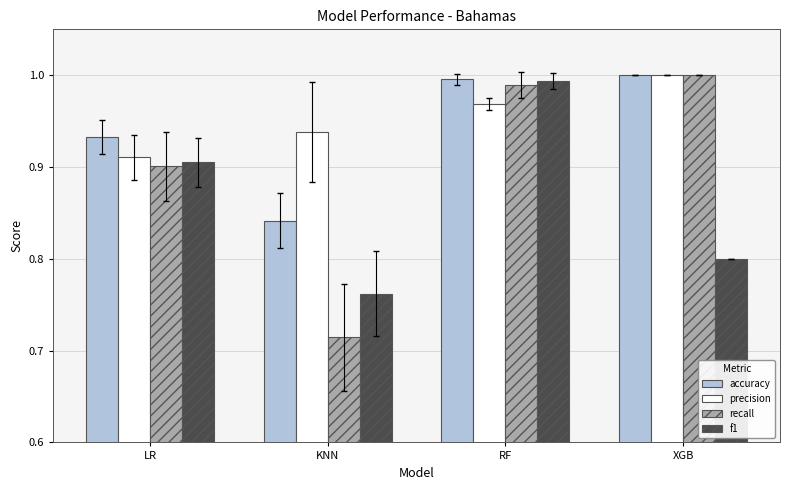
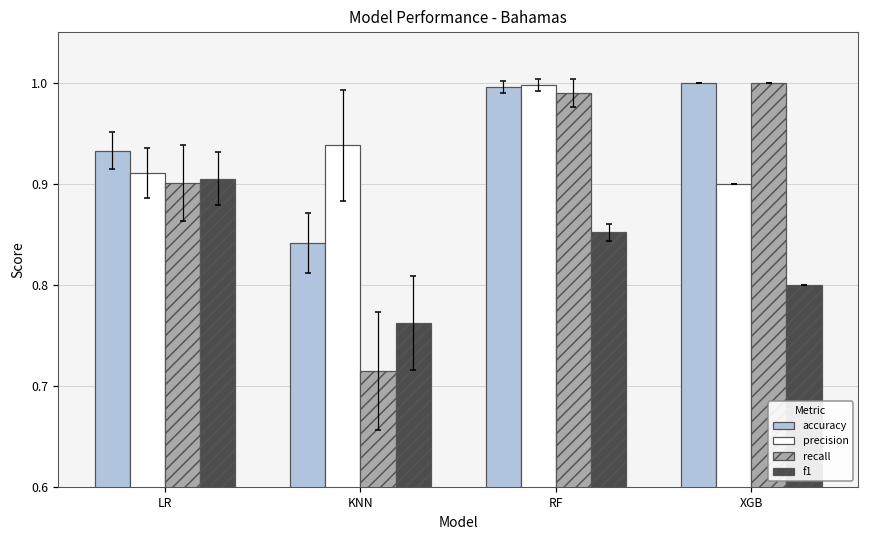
  {
    "precision": {
      "LR": 0.91,
      "KNN": 0.94,
-     "RF": 0.97,
-     "XGB": 1.0
+     "RF": 1.00,
+     "XGB": 0.9
    },
    "f1": {
      "LR": 0.91,
      "KNN": 0.76,
-     "RF": 0.99,
+     "RF": 0.85,
      "XGB": 0.80
    }
  }
